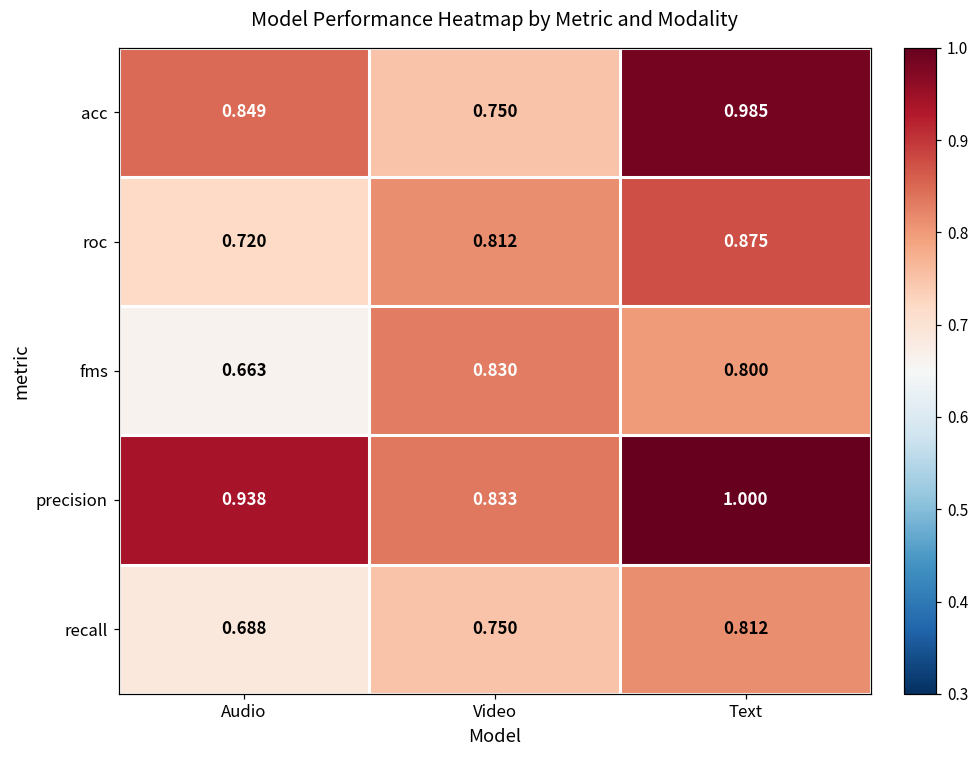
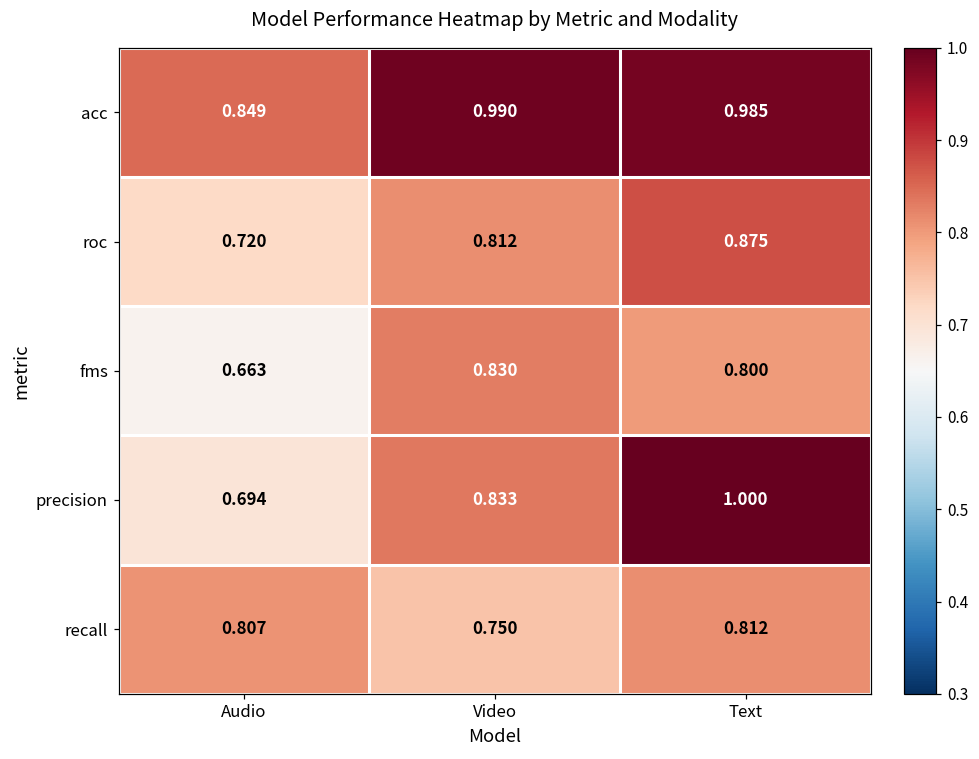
  {
    "acc": {
      "Audio": 0.849,
-     "Video": 0.750,
+     "Video": 0.990,
      "Text": 0.985
    },
    "roc": {
      "Audio": 0.720,
      "Video": 0.812,
      "Text": 0.875
    },
    "fms": {
      "Audio": 0.663,
      "Video": 0.830,
      "Text": 0.800
    },
    "precision": {
-     "Audio": 0.938,
+     "Audio": 0.694,
      "Video": 0.833,
      "Text": 1.000
    },
    "recall": {
-     "Audio": 0.688,
+     "Audio": 0.807,
      "Video": 0.750,
      "Text": 0.812
    }
  }
